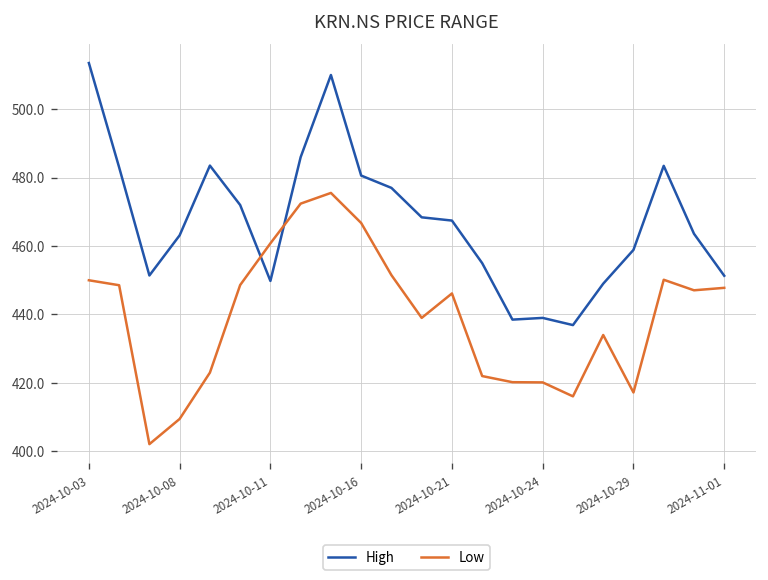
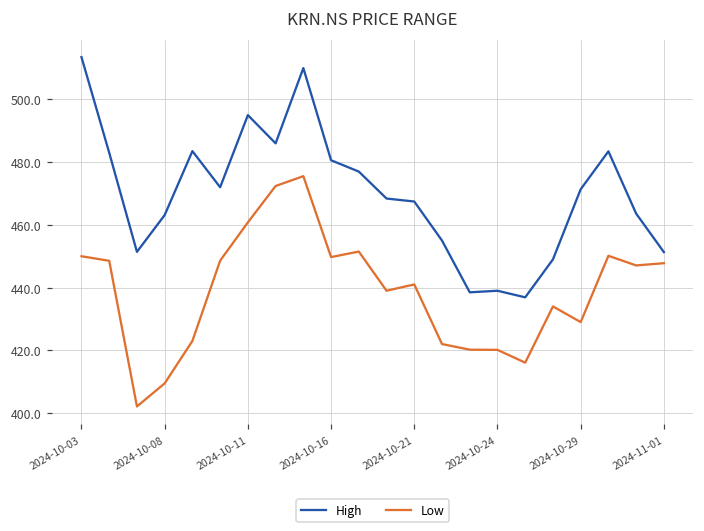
  {
    "High": {
      "2024-10-03": 514,
      "2024-10-08": 463,
-     "2024-10-11": 450,
+     "2024-10-11": 495,
      "2024-10-16": 481,
      "2024-10-21": 467,
      "2024-10-24": 439,
-     "2024-10-29": 459,
+     "2024-10-29": 471,
      "2024-11-01": 451
    },
    "Low": {
      "2024-10-03": 450,
      "2024-10-08": 409,
      "2024-10-11": 461,
-     "2024-10-16": 467,
-     "2024-10-21": 446,
+     "2024-10-16": 450,
+     "2024-10-21": 441,
      "2024-10-24": 420,
-     "2024-10-29": 417,
+     "2024-10-29": 429,
      "2024-11-01": 448
    }
  }
